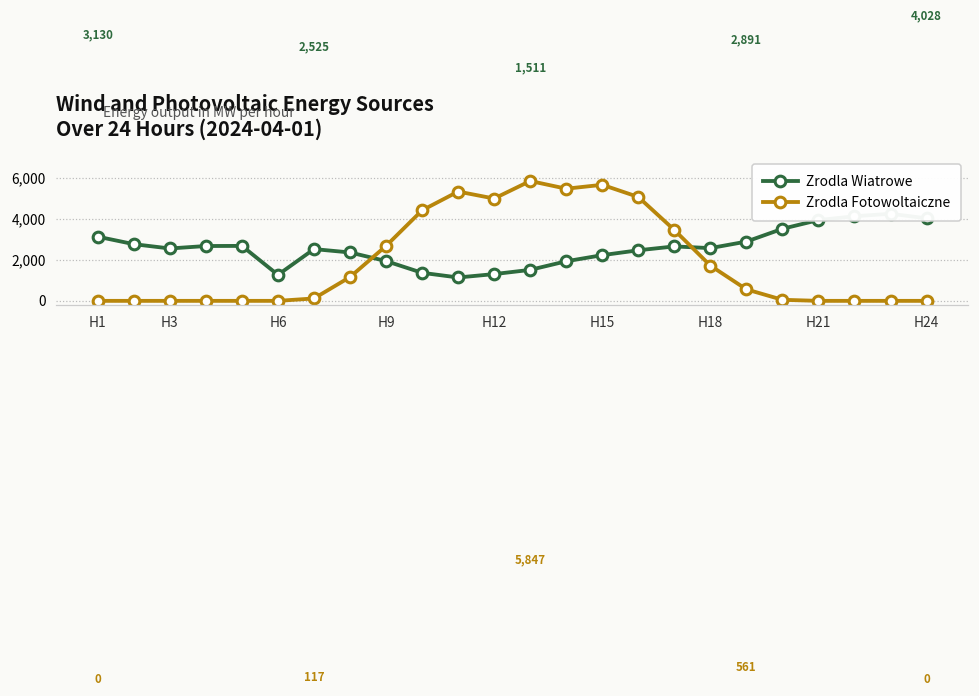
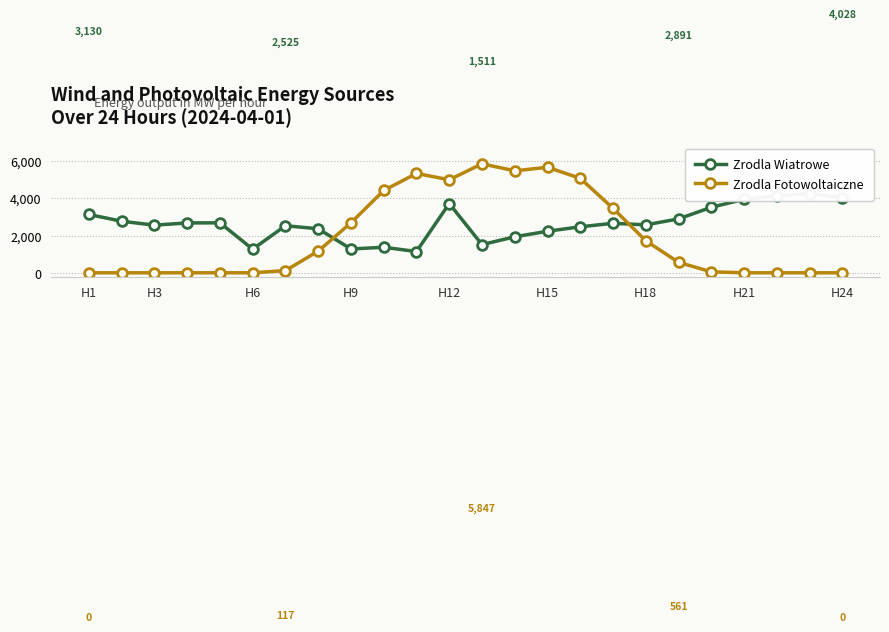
  {
    "Zrodla Wiatrowe": {
      "H1": "3,100",
      "H3": "2,600",
      "H6": "1,300",
-     "H9": "1,900",
-     "H12": "1,300",
+     "H9": "1,300",
+     "H12": "3,700",
      "H15": "2,200",
      "H18": "2,600"
    },
    "Zrodla Fotowoltaiczne": {
      "H1": "0",
      "H3": "0",
      "H6": "0",
      "H9": "2,700",
      "H12": "5,000",
      "H15": "5,700",
      "H18": "1,700",
      "H21": "0",
      "H24": "0"
    }
  }
